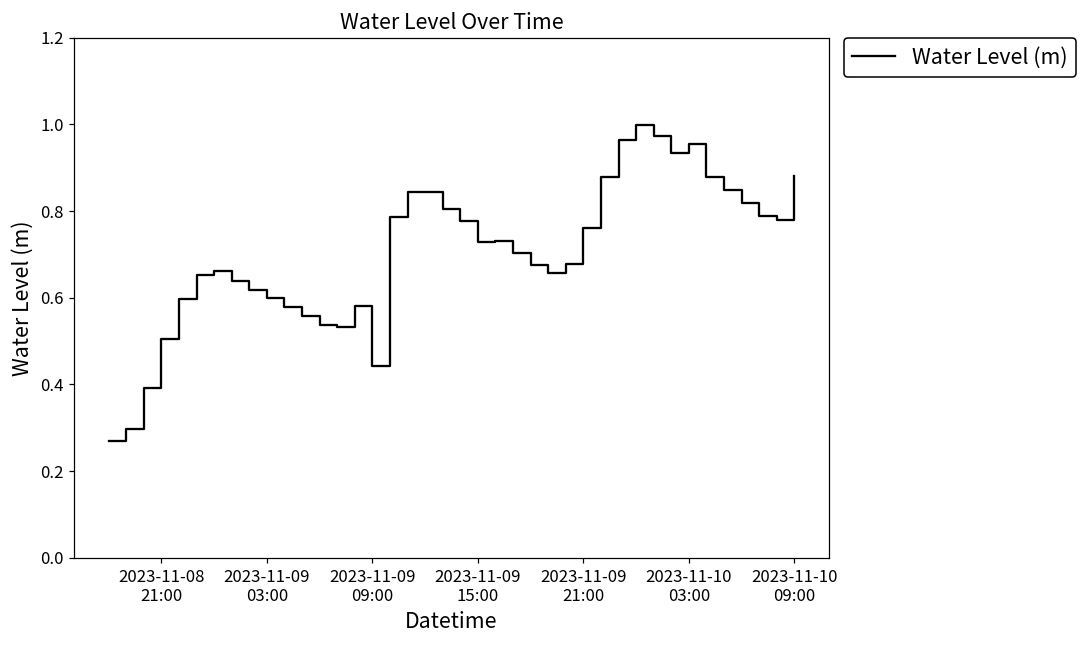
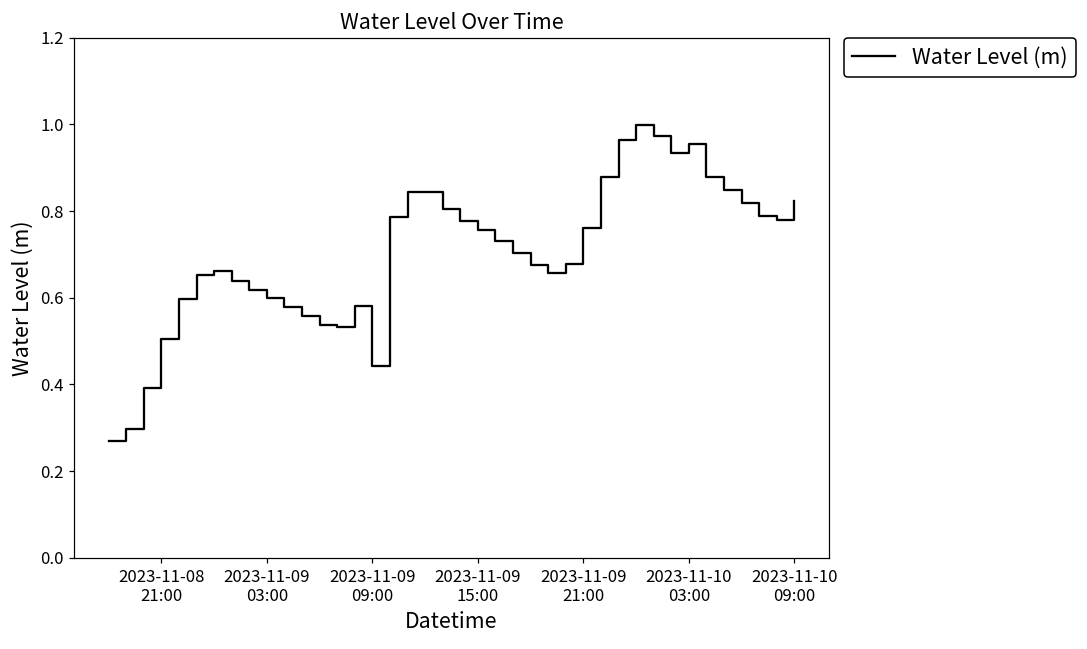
  {
    "2023-11-08 21:00": 0.50,
    "2023-11-09 03:00": 0.60,
    "2023-11-09 09:00": 0.44,
-   "2023-11-09 15:00": 0.73,
+   "2023-11-09 15:00": 0.76,
    "2023-11-09 21:00": 0.76,
    "2023-11-10 03:00": 0.95,
-   "2023-11-10 09:00": 0.88
+   "2023-11-10 09:00": 0.82
  }
